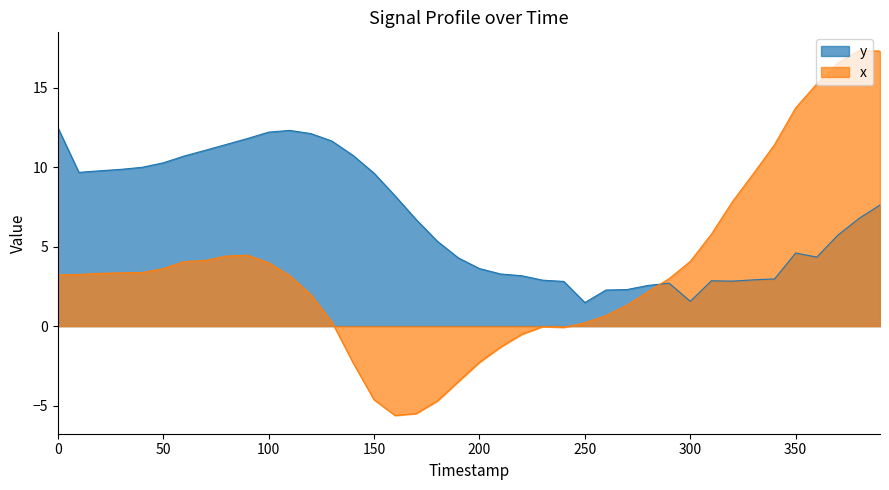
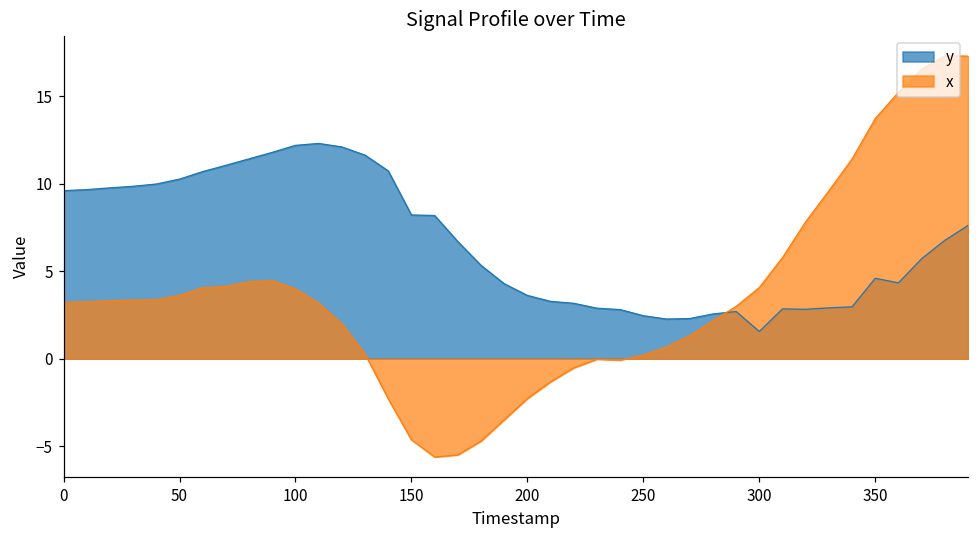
  {
    "y": {
-     "0": 12.5,
+     "0": 9.6,
      "50": 10.3,
      "100": 12.2,
-     "150": 9.6,
+     "150": 8.2,
      "200": 3.6,
-     "250": 1.5,
+     "250": 2.5,
      "300": 1.6,
      "350": 4.6
    }
  }
